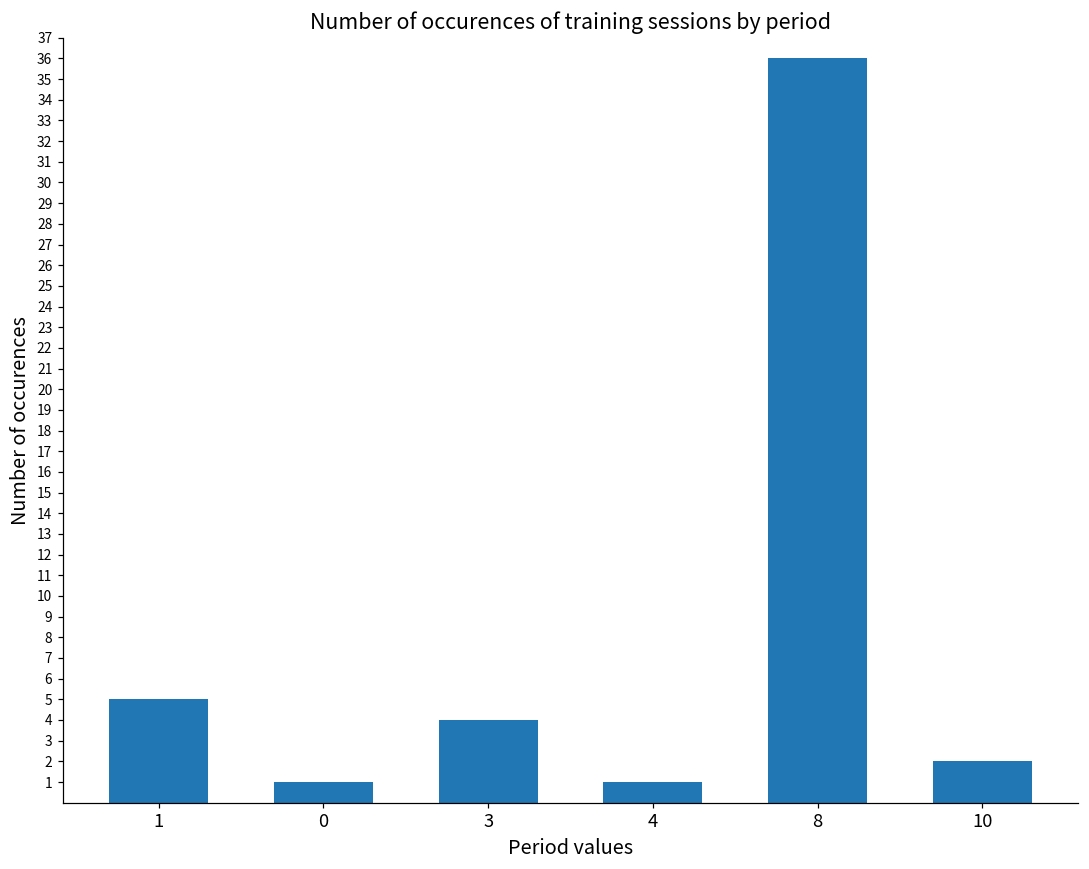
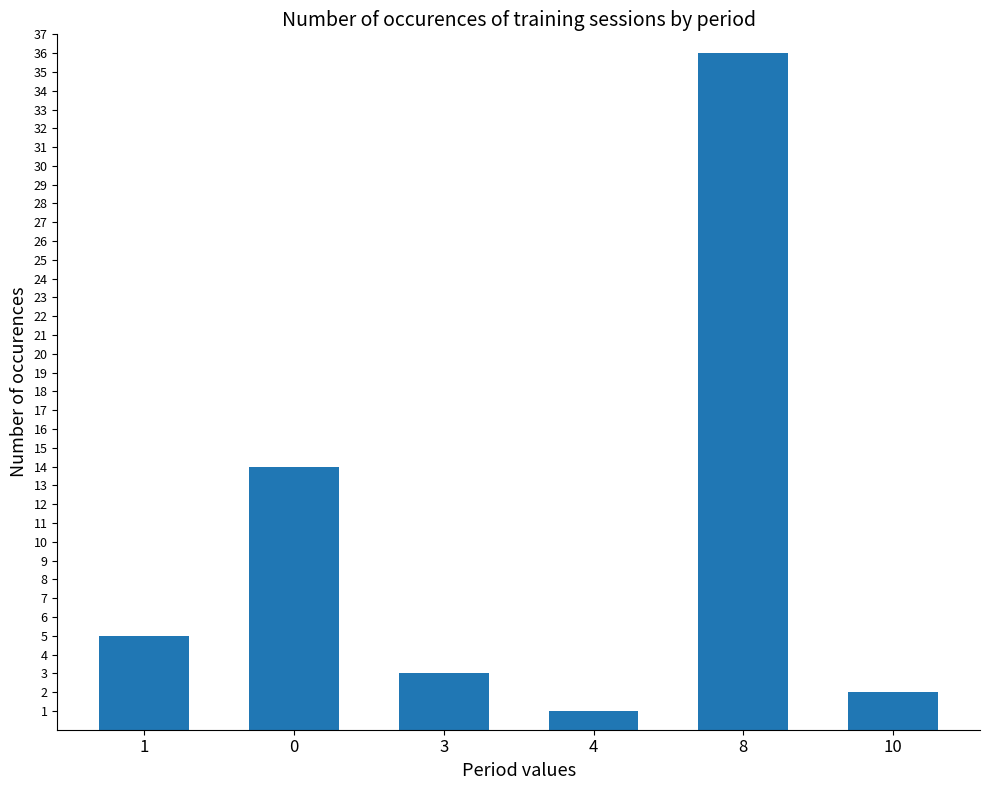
  {
    "1": 5,
-   "0": 1,
-   "3": 4,
+   "0": 14,
+   "3": 3,
    "4": 1,
    "8": 36,
    "10": 2
  }
